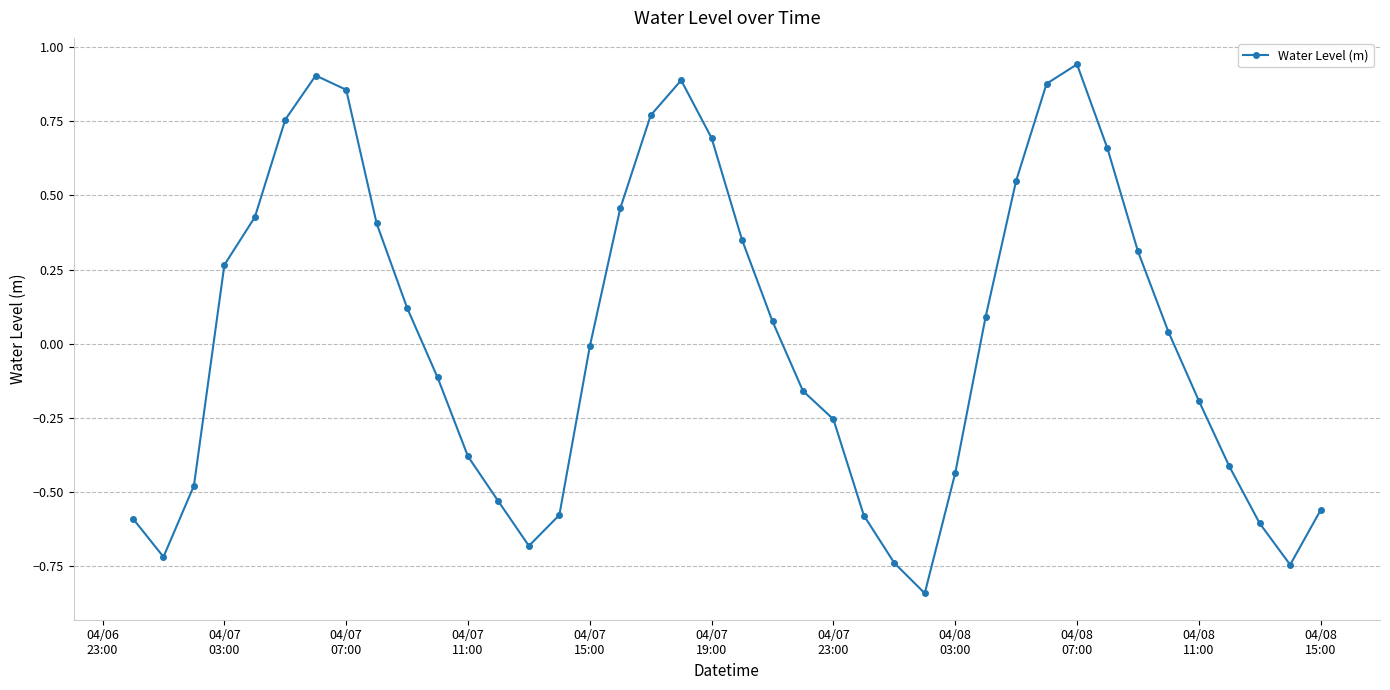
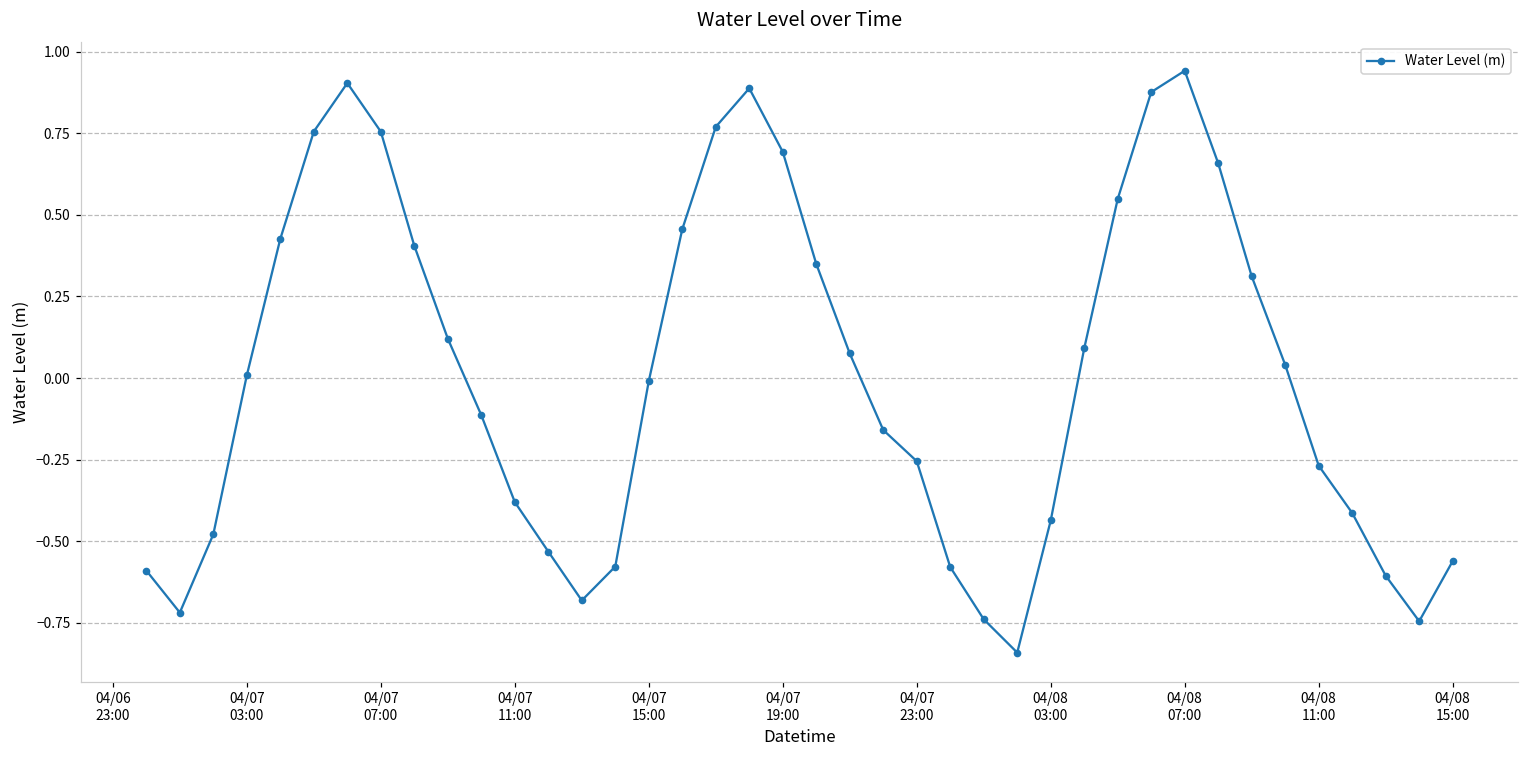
  {
-   "04/07 03:00": 0.27,
-   "04/07 07:00": 0.86,
+   "04/07 03:00": 0.01,
+   "04/07 07:00": 0.76,
    "04/07 11:00": -0.38,
    "04/07 15:00": -0.01,
    "04/07 19:00": 0.69,
    "04/07 23:00": -0.25,
    "04/08 03:00": -0.44,
    "04/08 07:00": 0.94,
-   "04/08 11:00": -0.19,
+   "04/08 11:00": -0.27,
    "04/08 15:00": -0.56
  }
